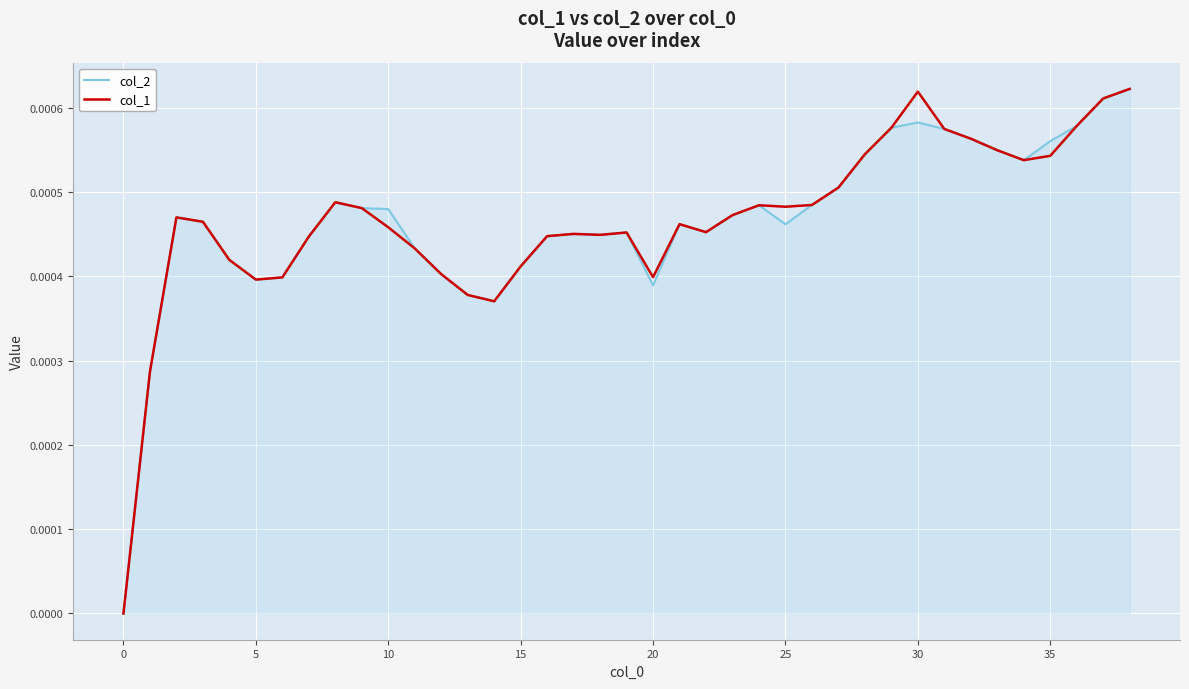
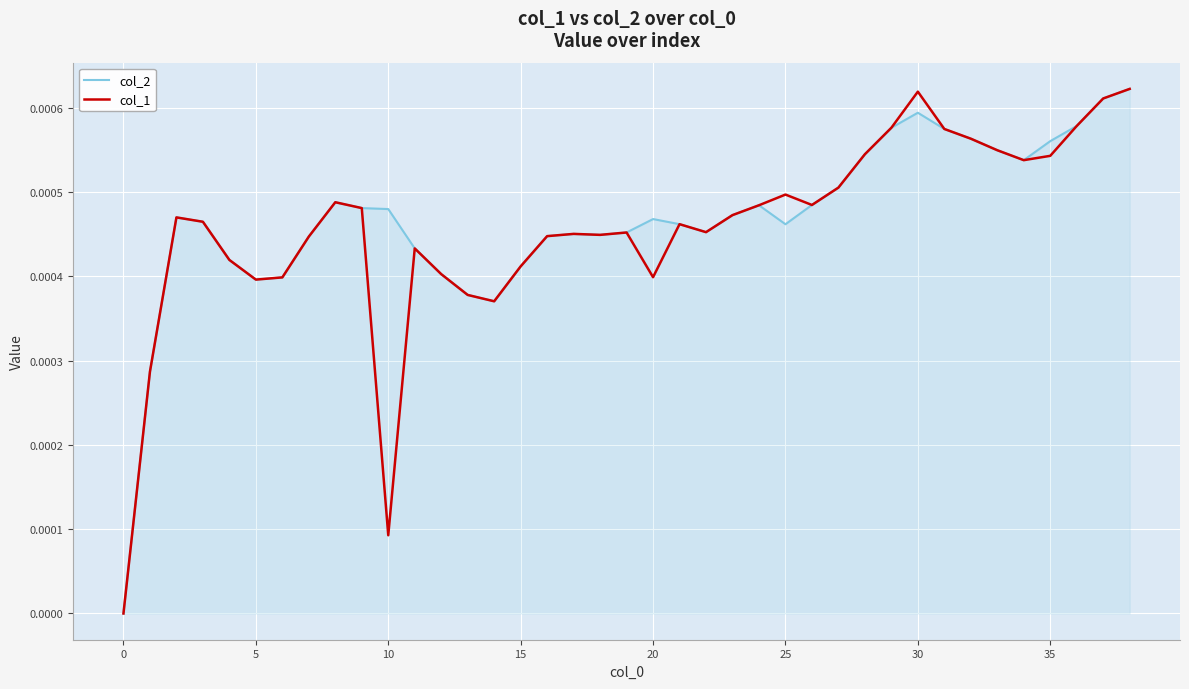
  {
    "col_2": {
      "10": 0.00048,
-     "20": 0.00039,
+     "20": 0.00047,
      "25": 0.00046,
-     "30": 0.00058,
+     "30": 0.00059,
      "35": 0.00056
    },
    "col_1": {
-     "10": 0.00046,
+     "10": 0.00009,
      "20": 0.00040,
-     "25": 0.00048,
+     "25": 0.00050,
      "30": 0.00062,
      "35": 0.00054
    }
  }
